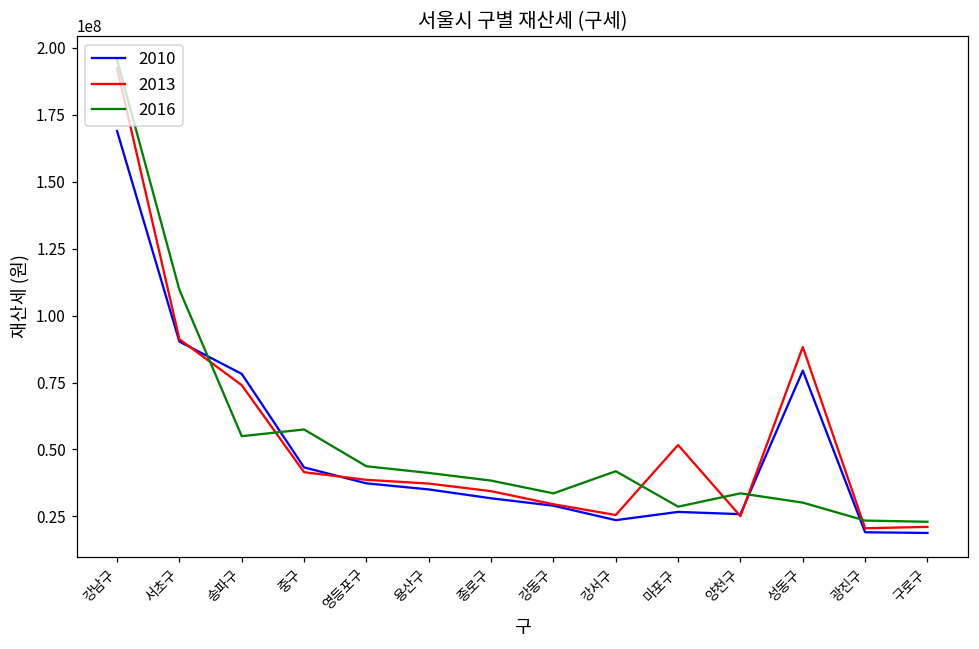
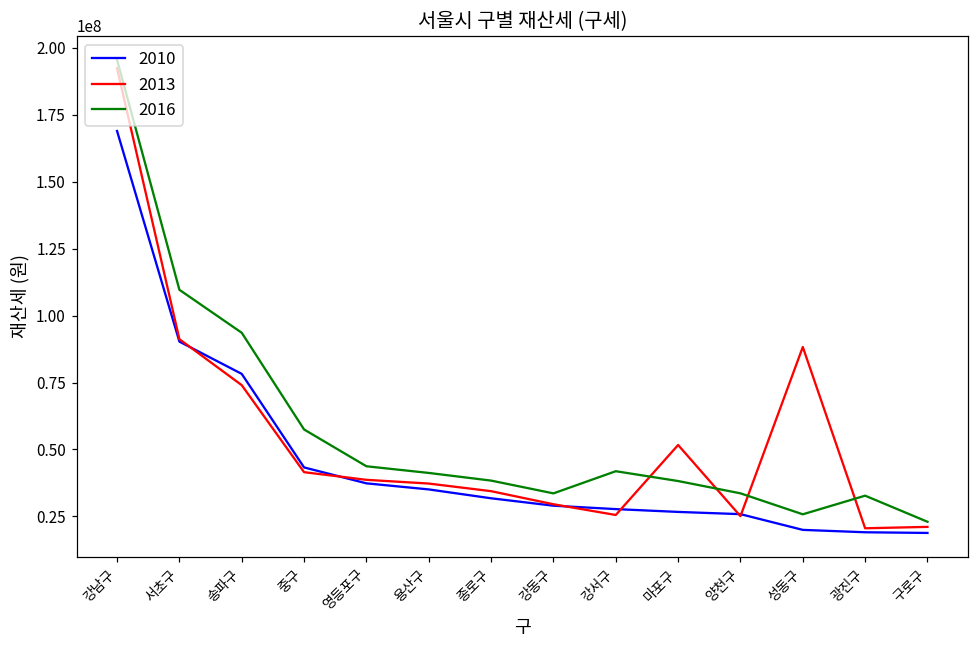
  {
    "2010": {
      "강남구": 169000000,
      "송파구": 78000000,
      "중구": 43000000,
      "영등포구": 37000000,
      "용산구": 35000000,
      "종로구": 32000000,
-     "강서구": 24000000,
+     "강서구": 28000000,
      "마포구": 27000000,
-     "성동구": 79000000,
+     "성동구": 20000000,
      "광진구": 19000000,
      "구로구": 19000000
    },
    "2013": {
      "송파구": 74000000,
      "중구": 42000000,
      "영등포구": 39000000,
      "용산구": 37000000,
      "종로구": 34000000,
      "강서구": 26000000,
      "마포구": 52000000,
      "성동구": 88000000,
      "광진구": 21000000,
      "구로구": 21000000
    },
    "2016": {
      "서초구": 110000000,
-     "송파구": 55000000,
+     "송파구": 94000000,
      "중구": 57000000,
      "영등포구": 44000000,
      "용산구": 41000000,
      "종로구": 38000000,
      "강동구": 34000000,
      "강서구": 42000000,
-     "마포구": 29000000,
+     "마포구": 38000000,
      "양천구": 34000000,
-     "성동구": 30000000,
-     "광진구": 23000000,
+     "성동구": 26000000,
+     "광진구": 33000000,
      "구로구": 23000000
    }
  }
